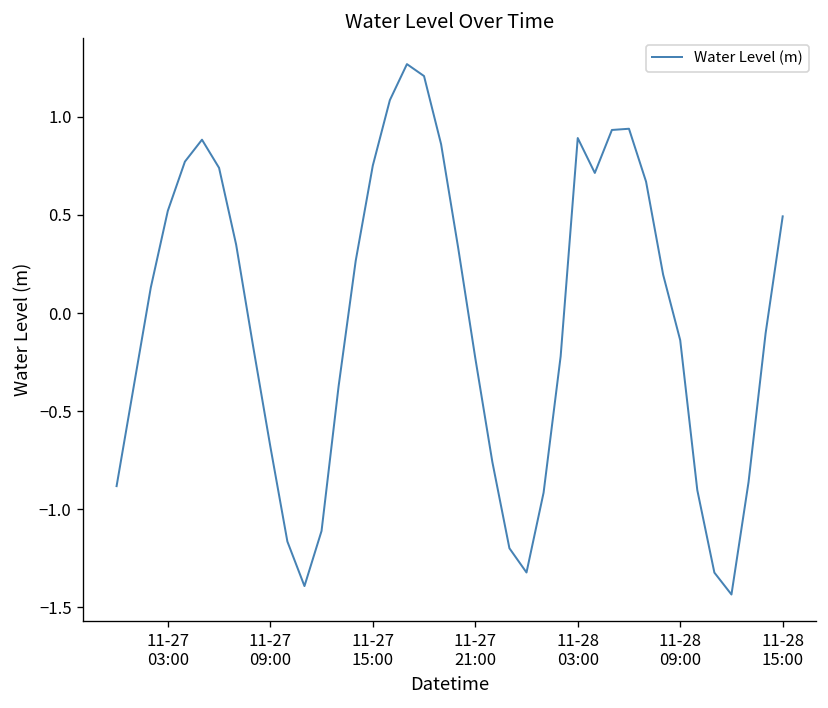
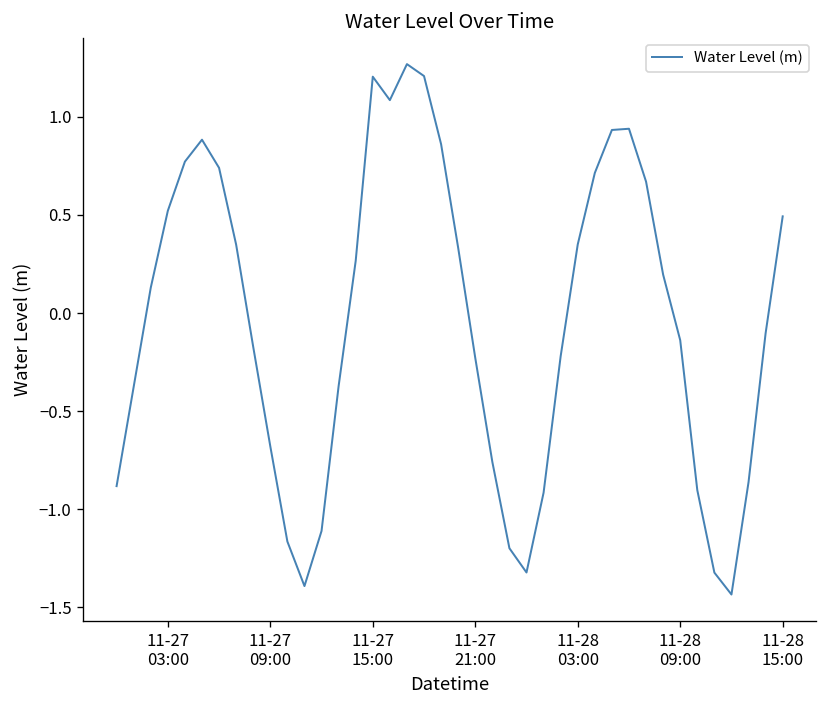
  {
    "11-27 03:00": 0.52,
    "11-27 09:00": -0.68,
-   "11-27 15:00": 0.75,
+   "11-27 15:00": 1.21,
    "11-27 21:00": -0.23,
-   "11-28 03:00": 0.89,
+   "11-28 03:00": 0.35,
    "11-28 09:00": -0.14,
    "11-28 15:00": 0.49
  }
